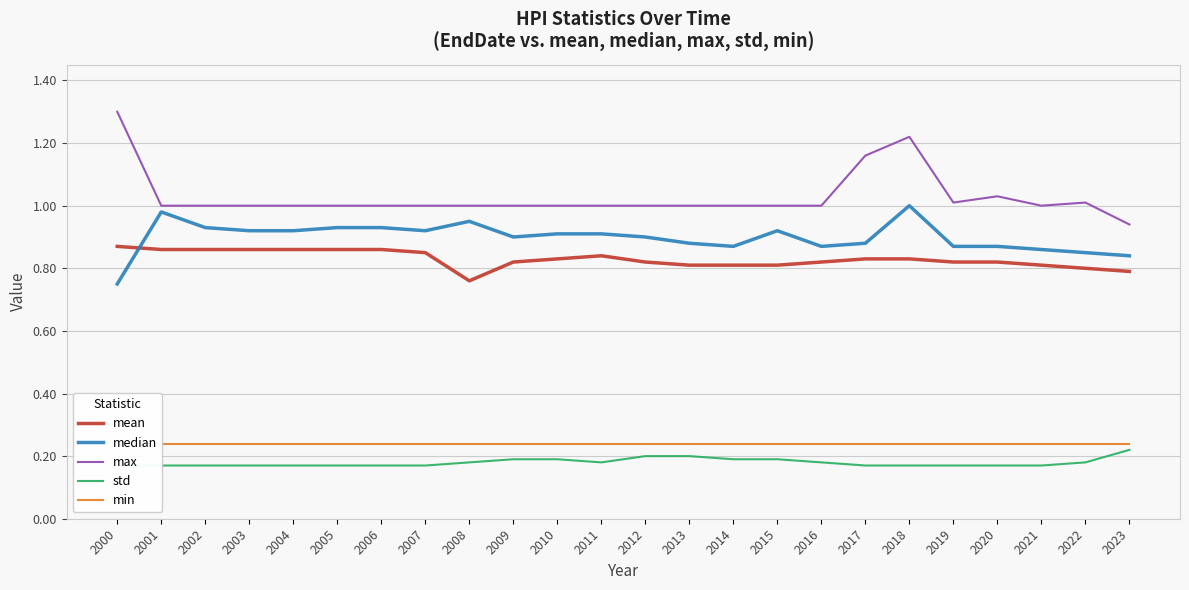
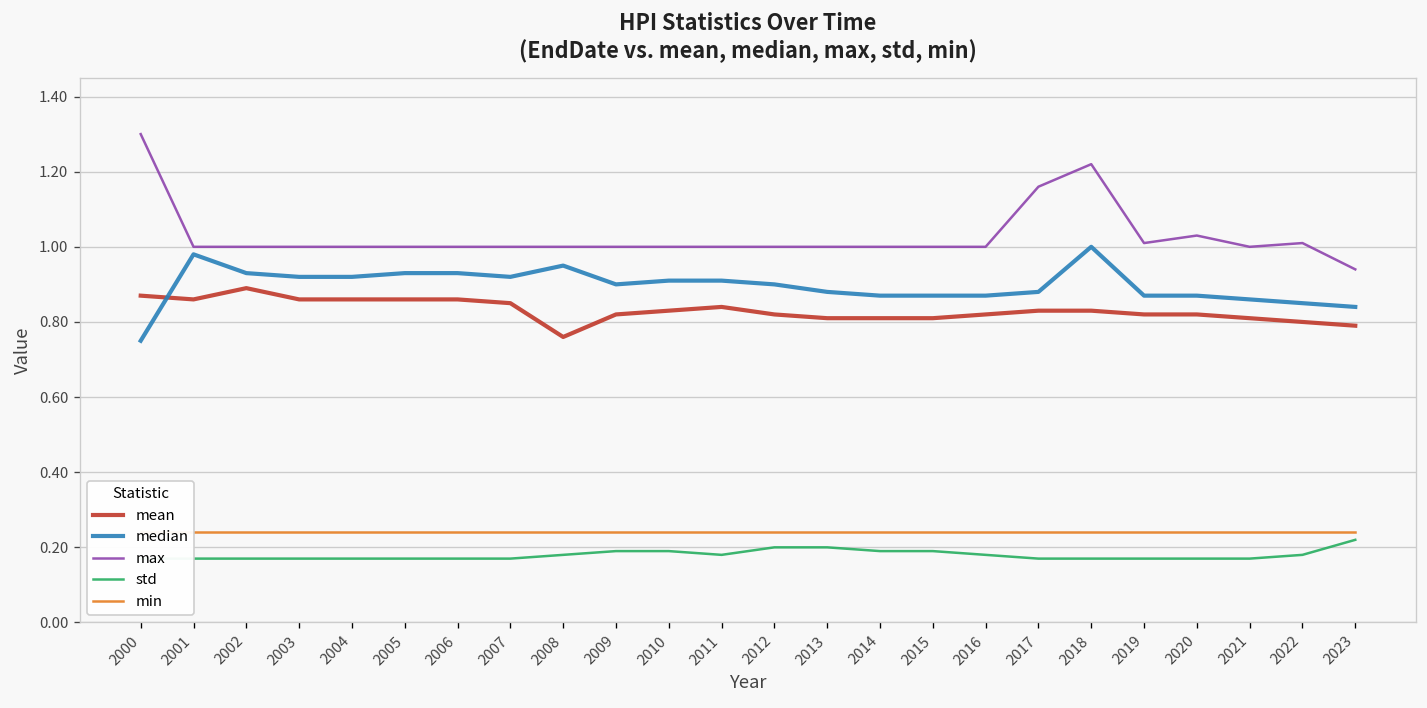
  {
    "mean": {
      "2000": 0.87,
      "2001": 0.86,
-     "2002": 0.86,
+     "2002": 0.89,
      "2003": 0.86,
      "2004": 0.86,
      "2005": 0.86,
      "2006": 0.86,
      "2007": 0.85,
      "2008": 0.76,
      "2009": 0.82,
      "2010": 0.83,
      "2011": 0.84,
      "2012": 0.82,
      "2013": 0.81,
      "2014": 0.81,
      "2015": 0.81,
      "2016": 0.82,
      "2017": 0.83,
      "2018": 0.83,
      "2019": 0.82,
      "2020": 0.82,
      "2021": 0.81,
      "2022": 0.80,
      "2023": 0.79
    },
    "median": {
      "2000": 0.75,
      "2001": 0.98,
      "2002": 0.93,
      "2003": 0.92,
      "2004": 0.92,
      "2005": 0.93,
      "2006": 0.93,
      "2007": 0.92,
      "2008": 0.95,
      "2009": 0.90,
      "2010": 0.91,
      "2011": 0.91,
      "2012": 0.90,
      "2013": 0.88,
      "2014": 0.87,
-     "2015": 0.92,
+     "2015": 0.87,
      "2016": 0.87,
      "2017": 0.88,
      "2018": 1.00,
      "2019": 0.87,
      "2020": 0.87,
      "2021": 0.86,
      "2022": 0.85,
      "2023": 0.84
    },
    "max": {
      "2000": 1.30,
      "2001": 1.00,
      "2002": 1.00,
      "2003": 1.00,
      "2004": 1.00,
      "2005": 1.00,
      "2006": 1.00,
      "2007": 1.00,
      "2008": 1.00,
      "2009": 1.00,
      "2010": 1.00,
      "2011": 1.00,
      "2012": 1.00,
      "2013": 1.00,
      "2014": 1.00,
      "2015": 1.00,
      "2016": 1.00,
      "2017": 1.16,
      "2018": 1.22,
      "2019": 1.01,
      "2020": 1.03,
      "2021": 1.00,
      "2022": 1.01,
      "2023": 0.94
    },
    "std": {
      "2002": 0.17,
      "2003": 0.17,
      "2004": 0.17,
      "2005": 0.17,
      "2006": 0.17,
      "2007": 0.17,
      "2008": 0.18,
      "2009": 0.19,
      "2010": 0.19,
      "2011": 0.18,
      "2012": 0.20,
      "2013": 0.20,
      "2014": 0.19,
      "2015": 0.19,
      "2016": 0.18,
      "2017": 0.17,
      "2018": 0.17,
      "2019": 0.17,
      "2020": 0.17,
      "2021": 0.17,
      "2022": 0.18,
      "2023": 0.22
    },
    "min": {
      "2002": 0.24,
      "2003": 0.24,
      "2004": 0.24,
      "2005": 0.24,
      "2006": 0.24,
      "2007": 0.24,
      "2008": 0.24,
      "2009": 0.24,
      "2010": 0.24,
      "2011": 0.24,
      "2012": 0.24,
      "2013": 0.24,
      "2014": 0.24,
      "2015": 0.24,
      "2016": 0.24,
      "2017": 0.24,
      "2018": 0.24,
      "2019": 0.24,
      "2020": 0.24,
      "2021": 0.24,
      "2022": 0.24,
      "2023": 0.24
    }
  }
